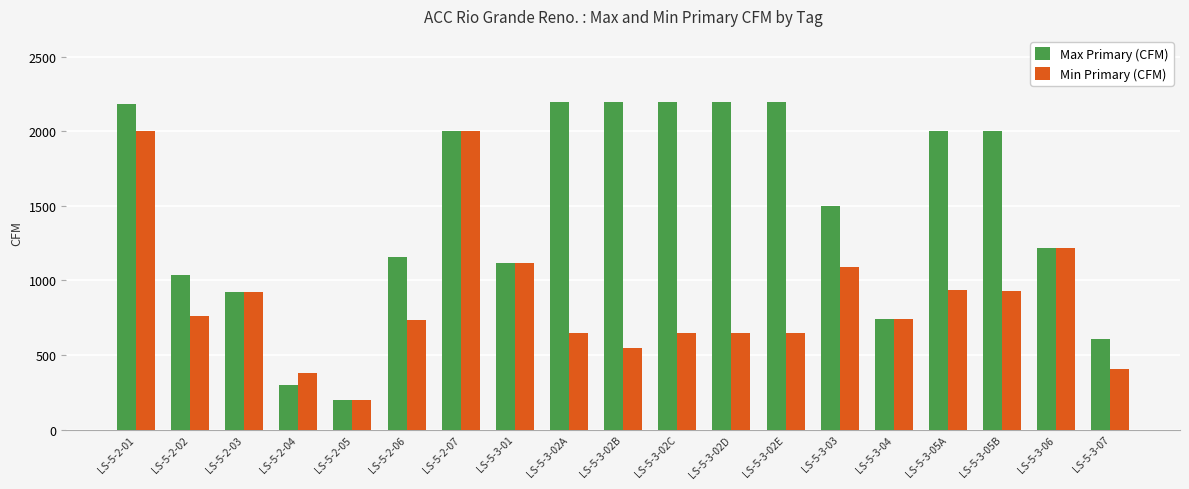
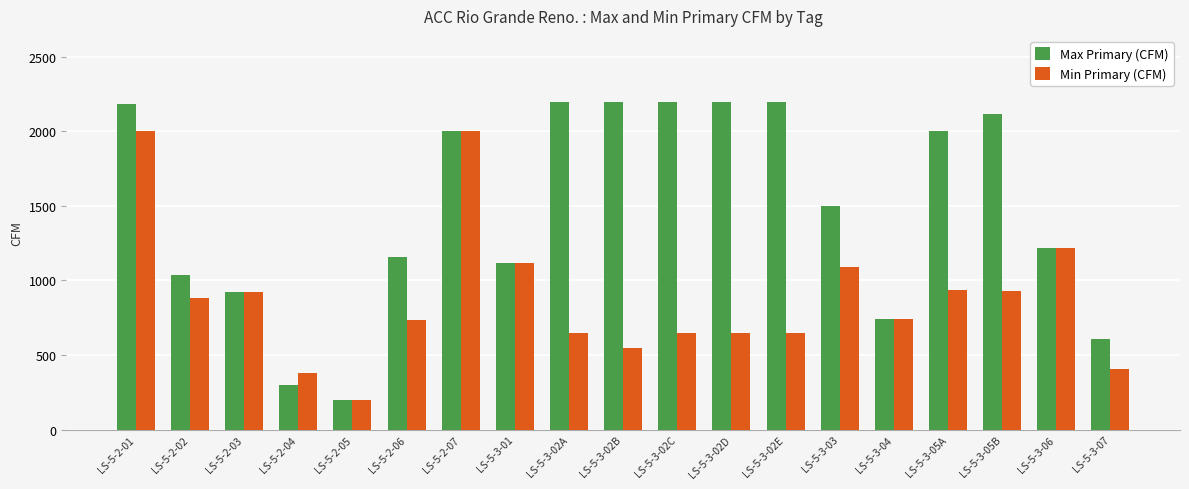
  {
    "Max Primary (CFM)": {
      "LS-5-2-01": 2180,
      "LS-5-2-02": 1040,
      "LS-5-2-03": 920,
      "LS-5-2-04": 300,
      "LS-5-2-05": 200,
      "LS-5-2-06": 1160,
      "LS-5-2-07": 2000,
      "LS-5-3-01": 1120,
      "LS-5-3-02A": 2200,
      "LS-5-3-02B": 2200,
      "LS-5-3-02C": 2200,
      "LS-5-3-02D": 2200,
      "LS-5-3-02E": 2200,
      "LS-5-3-03": 1500,
      "LS-5-3-04": 740,
      "LS-5-3-05A": 2000,
-     "LS-5-3-05B": 2000,
+     "LS-5-3-05B": 2120,
      "LS-5-3-06": 1220,
      "LS-5-3-07": 610
    },
    "Min Primary (CFM)": {
      "LS-5-2-01": 2000,
-     "LS-5-2-02": 770,
+     "LS-5-2-02": 880,
      "LS-5-2-03": 920,
      "LS-5-2-04": 380,
      "LS-5-2-05": 200,
      "LS-5-2-06": 740,
      "LS-5-2-07": 2000,
      "LS-5-3-01": 1120,
      "LS-5-3-02A": 650,
      "LS-5-3-02B": 550,
      "LS-5-3-02C": 650,
      "LS-5-3-02D": 650,
      "LS-5-3-02E": 650,
      "LS-5-3-03": 1090,
      "LS-5-3-04": 740,
      "LS-5-3-05A": 940,
      "LS-5-3-05B": 930,
      "LS-5-3-06": 1220,
      "LS-5-3-07": 410
    }
  }
